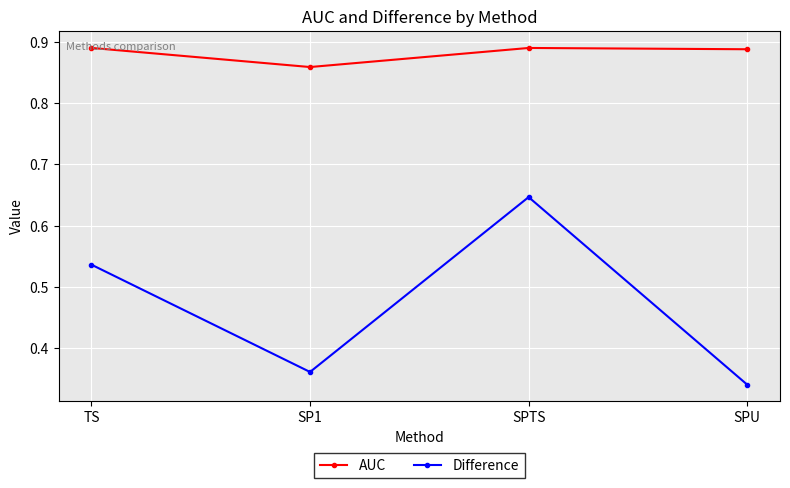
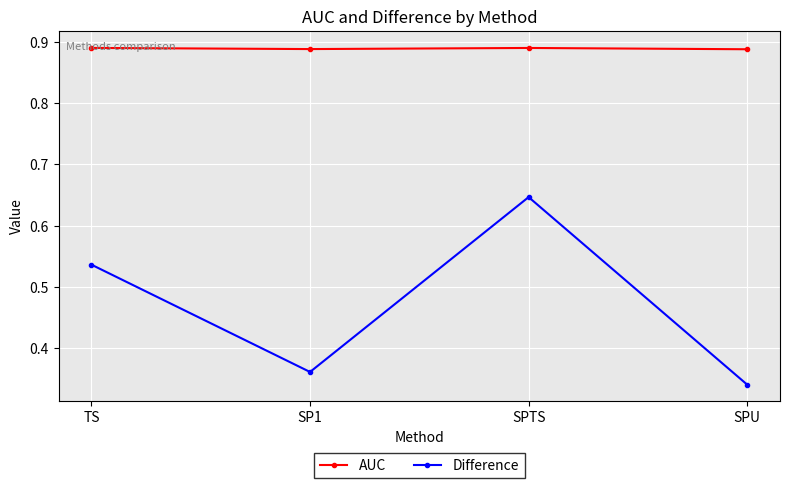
  {
    "AUC": {
      "TS": 0.89,
-     "SP1": 0.86,
+     "SP1": 0.89,
      "SPTS": 0.89,
      "SPU": 0.89
    },
    "Difference": {
      "TS": 0.54,
      "SP1": 0.36,
      "SPTS": 0.65,
      "SPU": 0.34
    }
  }
